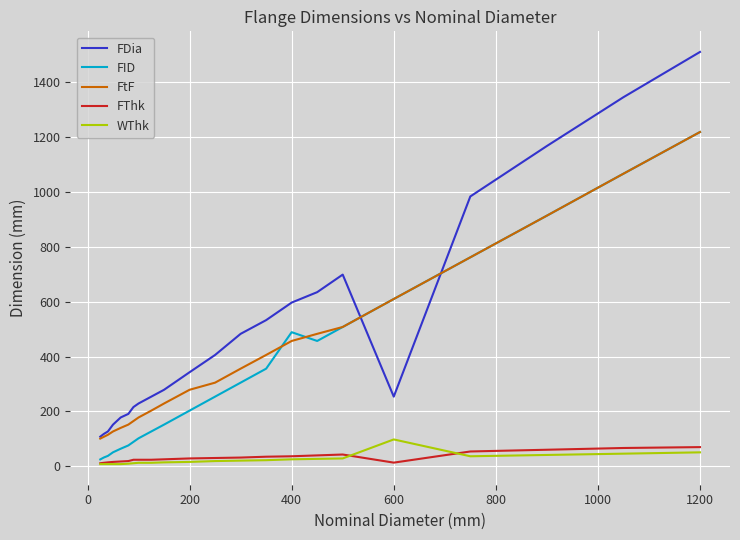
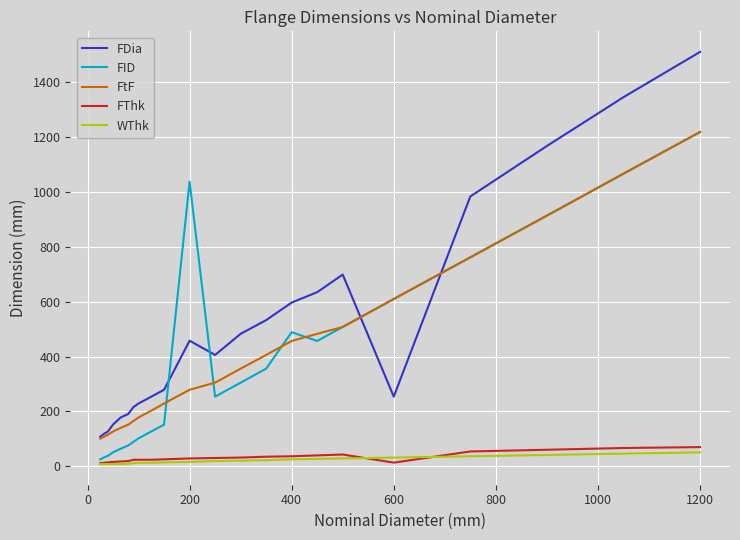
  {
    "FDia": {
-     "200": 340,
+     "200": 460,
      "400": 600,
      "600": 250,
      "1200": 1510
    },
    "FID": {
-     "200": 200,
+     "200": 1040,
      "400": 490
    },
    "FtF": {
      "200": 280,
      "400": 460
    },
    "FThk": {
      "200": 30,
      "400": 40,
      "600": 10,
      "1200": 70
    },
    "WThk": {
      "200": 20,
      "400": 30,
-     "600": 100,
+     "600": 30,
      "1200": 50
    }
  }
